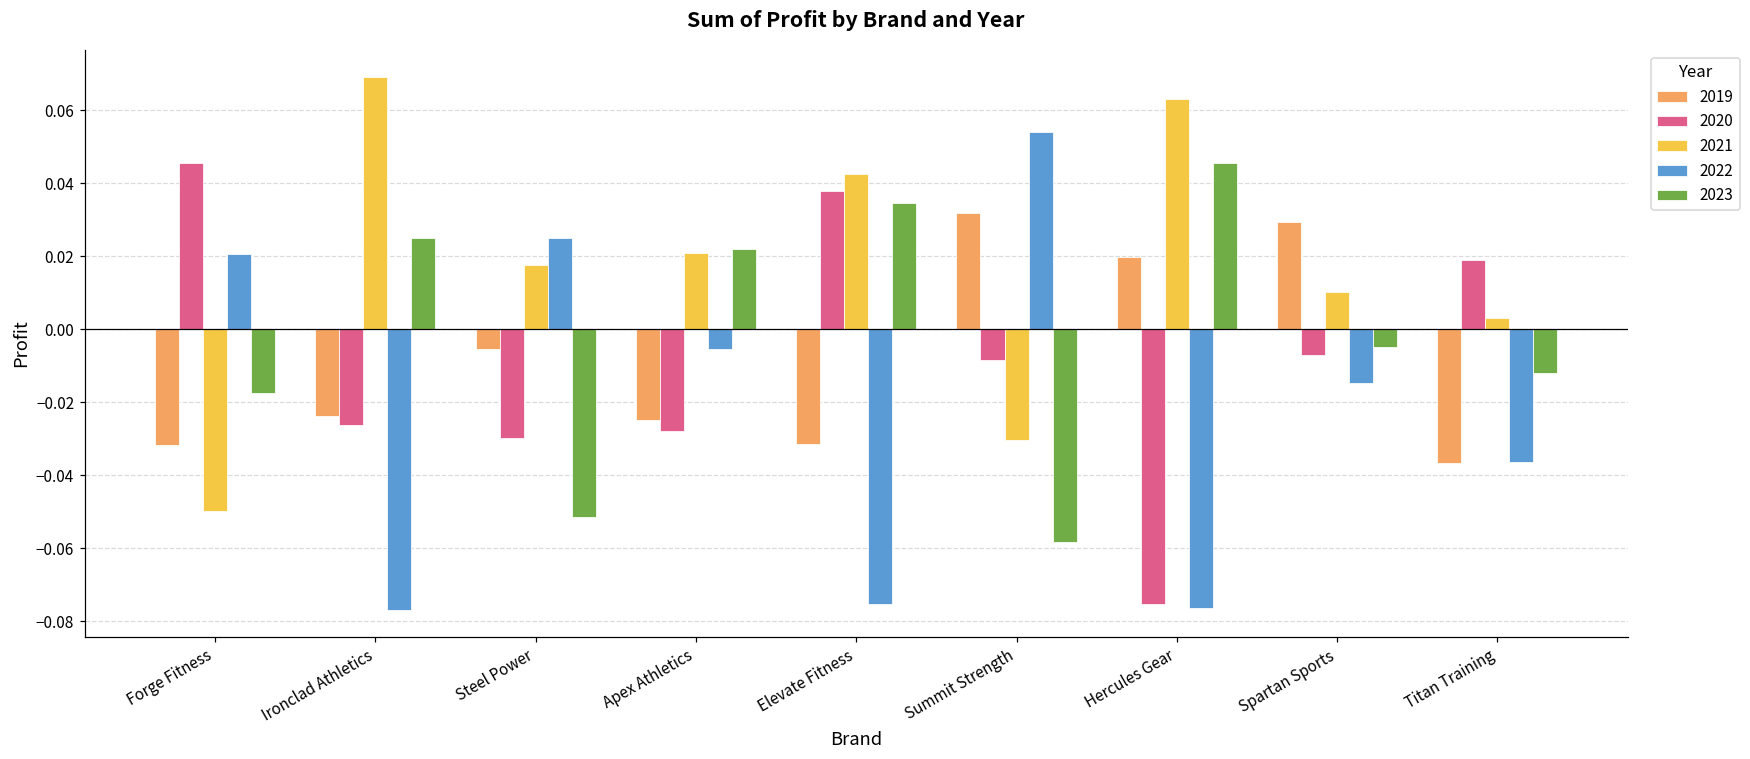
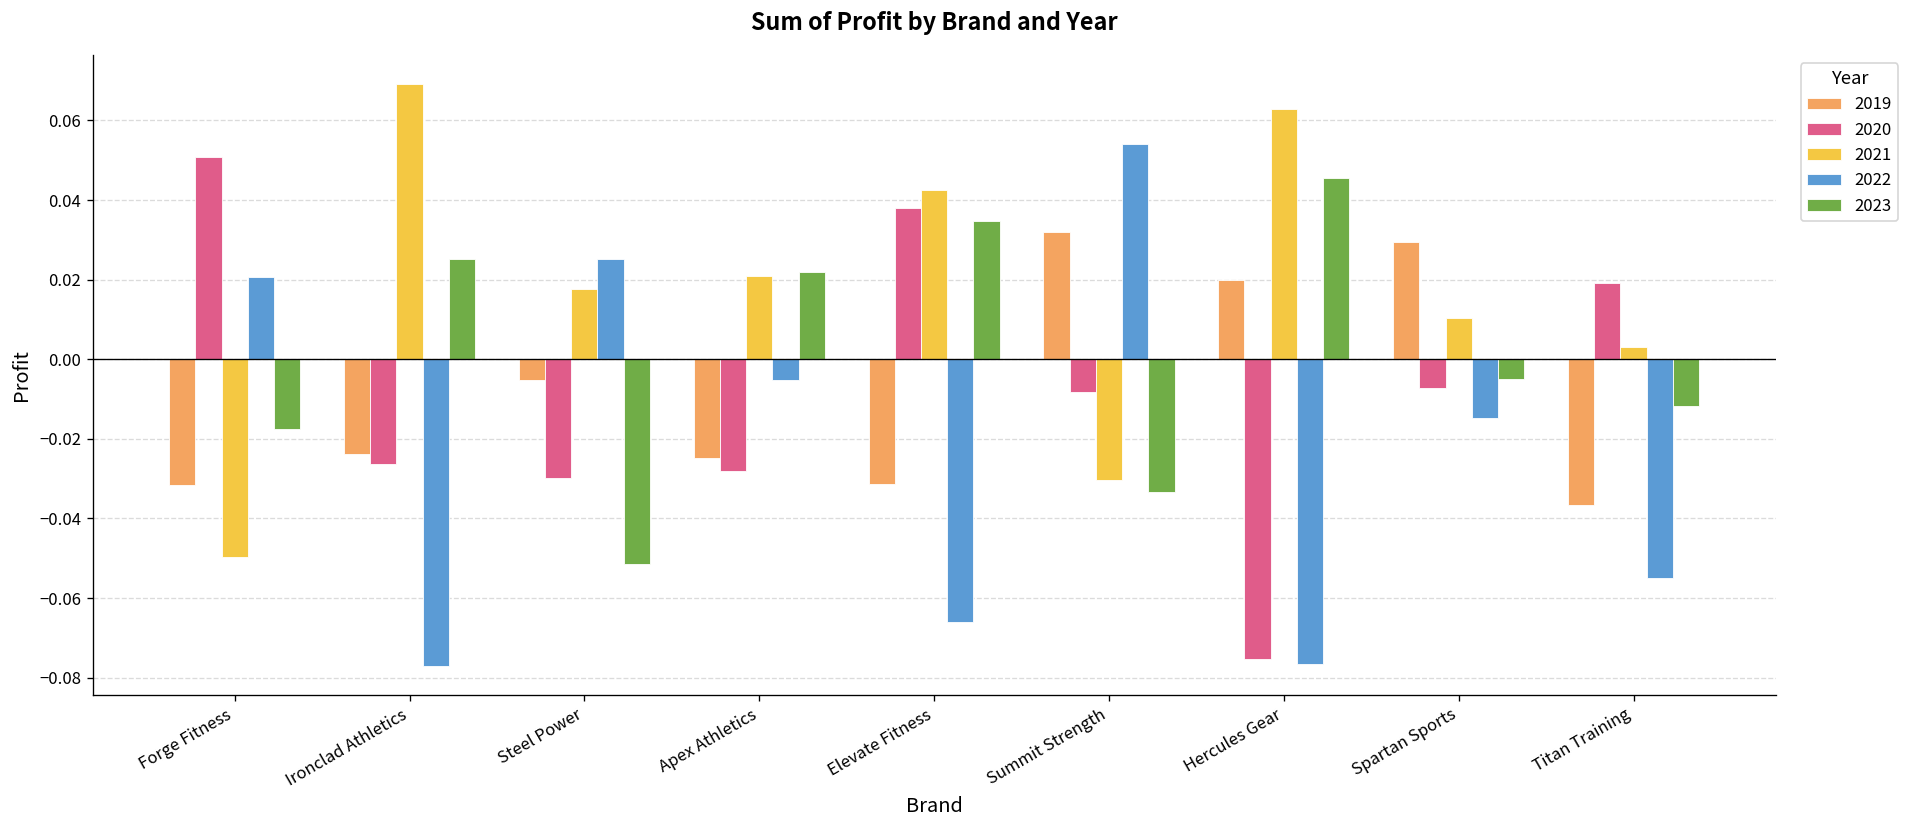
  {
    "2020": {
-     "Forge Fitness": 0.046,
+     "Forge Fitness": 0.051,
      "Ironclad Athletics": -0.026,
      "Steel Power": -0.030,
      "Apex Athletics": -0.028,
      "Elevate Fitness": 0.038,
      "Summit Strength": -0.008,
      "Hercules Gear": -0.075,
      "Spartan Sports": -0.007,
      "Titan Training": 0.019
    },
    "2022": {
      "Forge Fitness": 0.021,
      "Ironclad Athletics": -0.077,
      "Steel Power": 0.025,
      "Apex Athletics": -0.005,
-     "Elevate Fitness": -0.075,
+     "Elevate Fitness": -0.066,
      "Summit Strength": 0.054,
      "Hercules Gear": -0.077,
      "Spartan Sports": -0.015,
-     "Titan Training": -0.036
+     "Titan Training": -0.055
    },
    "2023": {
      "Forge Fitness": -0.017,
      "Ironclad Athletics": 0.025,
      "Steel Power": -0.051,
      "Apex Athletics": 0.022,
      "Elevate Fitness": 0.035,
-     "Summit Strength": -0.058,
+     "Summit Strength": -0.033,
      "Hercules Gear": 0.045,
      "Spartan Sports": -0.005,
      "Titan Training": -0.012
    }
  }
